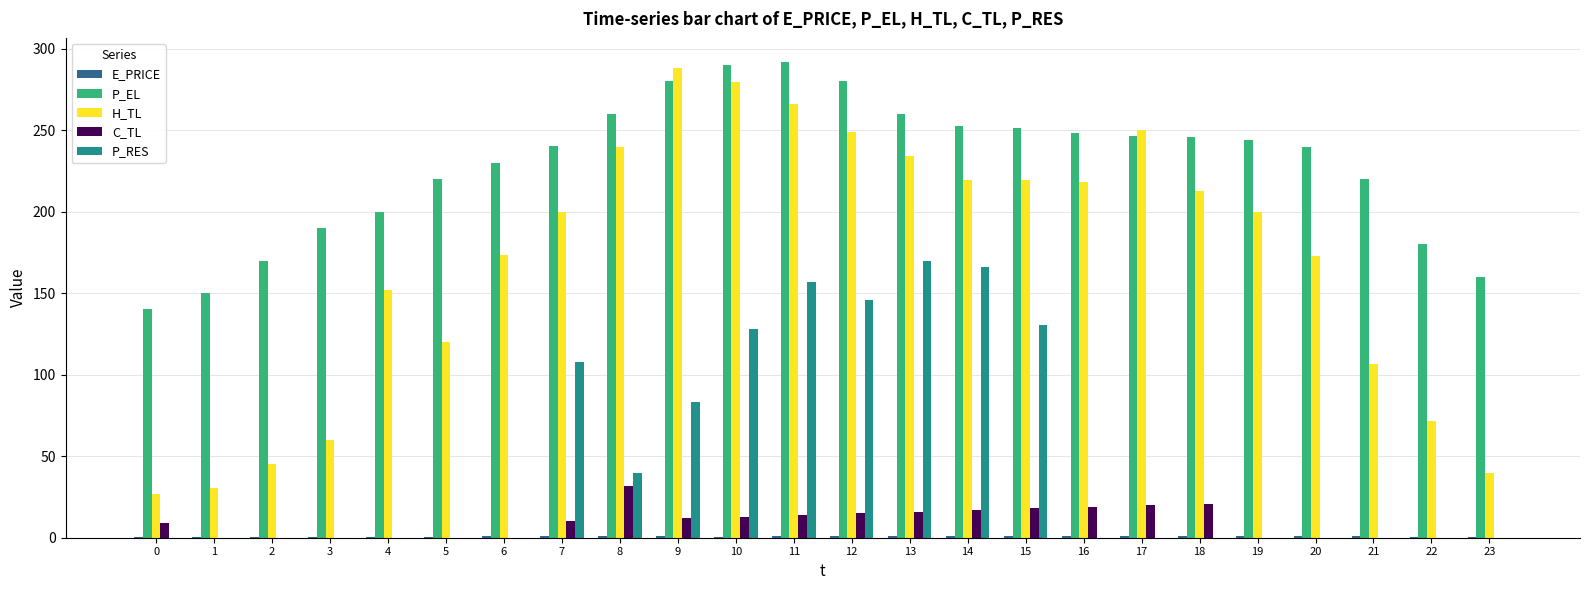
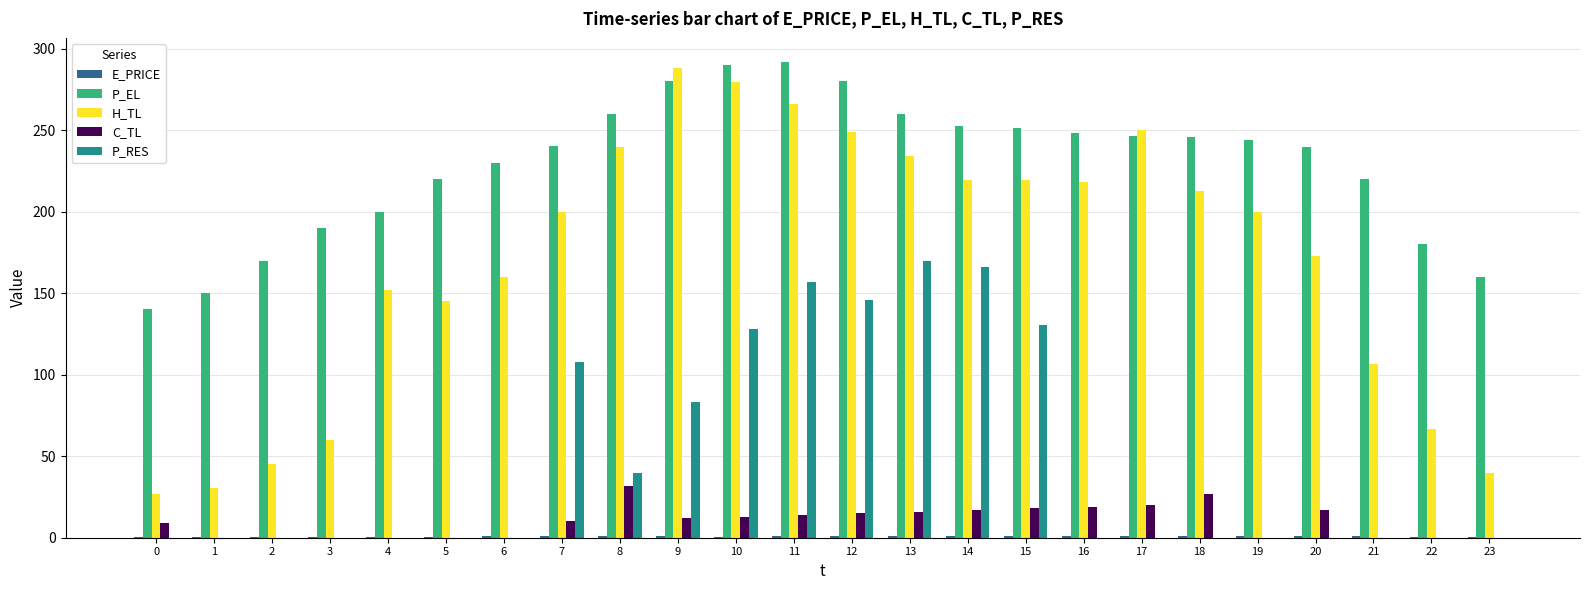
  {
    "H_TL": {
      "0": 27,
      "1": 31,
      "2": 45,
      "3": 60,
      "4": 152,
-     "5": 120,
-     "6": 173,
+     "5": 145,
+     "6": 160,
      "7": 200,
      "8": 239,
      "9": 288,
      "10": 279,
      "11": 266,
      "12": 249,
      "13": 234,
      "14": 219,
      "15": 219,
      "16": 218,
      "17": 250,
      "18": 213,
      "19": 200,
      "20": 173,
      "21": 106,
-     "22": 72,
+     "22": 66,
      "23": 40
    },
    "C_TL": {
      "0": 9,
      "1": 0,
      "2": 0,
      "3": 0,
      "4": 0,
      "5": 0,
      "6": 0,
      "7": 10,
      "8": 32,
      "9": 12,
      "10": 13,
      "11": 14,
      "12": 15,
      "13": 16,
      "14": 17,
      "15": 18,
      "16": 19,
      "17": 20,
-     "18": 21,
+     "18": 27,
      "19": 0,
-     "20": 0,
+     "20": 17,
      "21": 0,
      "22": 0,
      "23": 0
    }
  }
